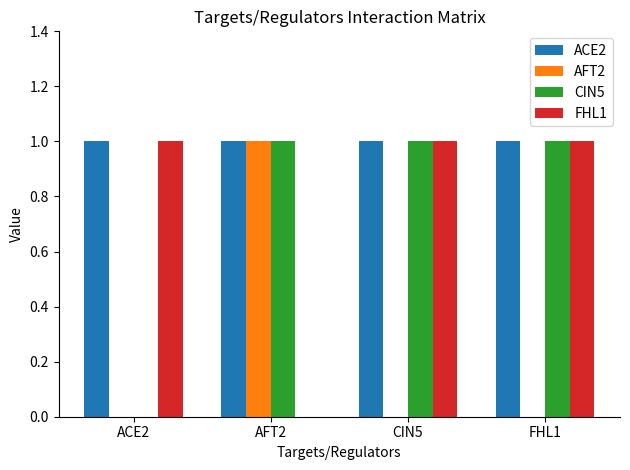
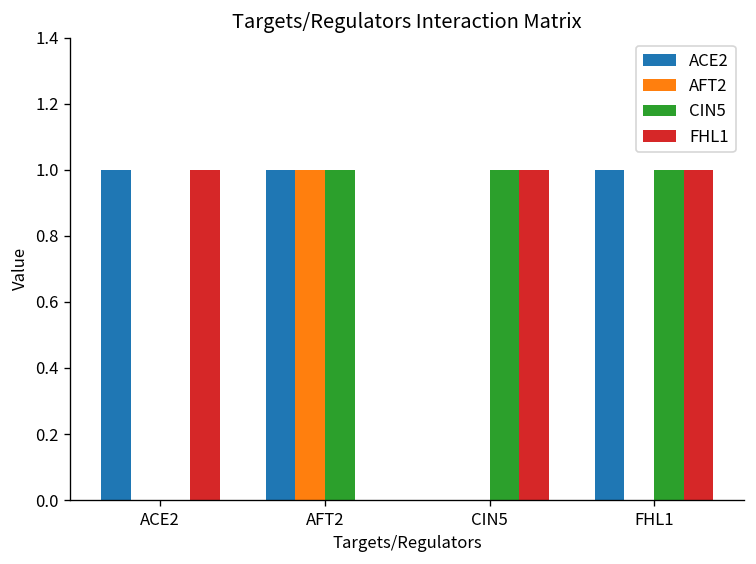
  {
    "ACE2": {
      "ACE2": 1,
      "AFT2": 1,
-     "CIN5": 1,
+     "CIN5": 0,
      "FHL1": 1
    },
    "AFT2": {
      "ACE2": 0,
      "AFT2": 1,
      "CIN5": 0,
      "FHL1": 0
    },
    "CIN5": {
      "ACE2": 0,
      "AFT2": 1,
      "CIN5": 1,
      "FHL1": 1
    },
    "FHL1": {
      "ACE2": 1,
      "AFT2": 0,
      "CIN5": 1,
      "FHL1": 1
    }
  }
